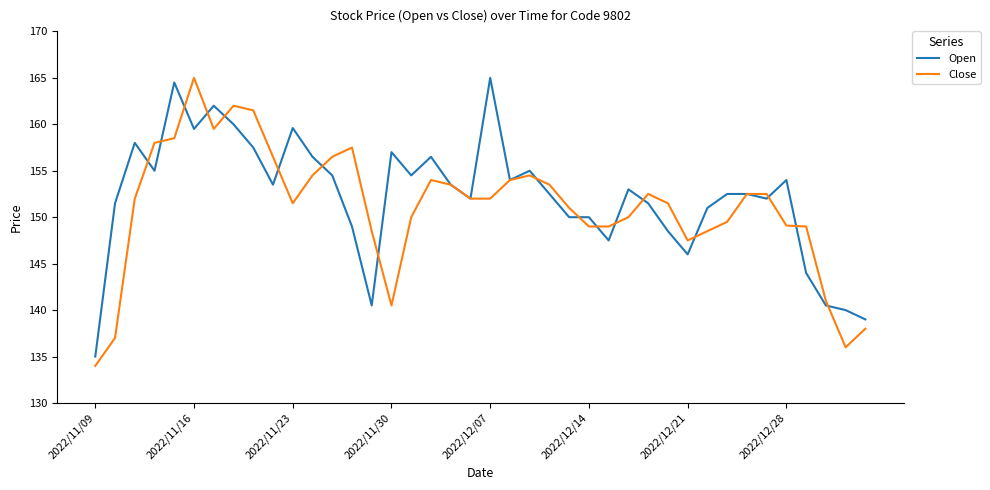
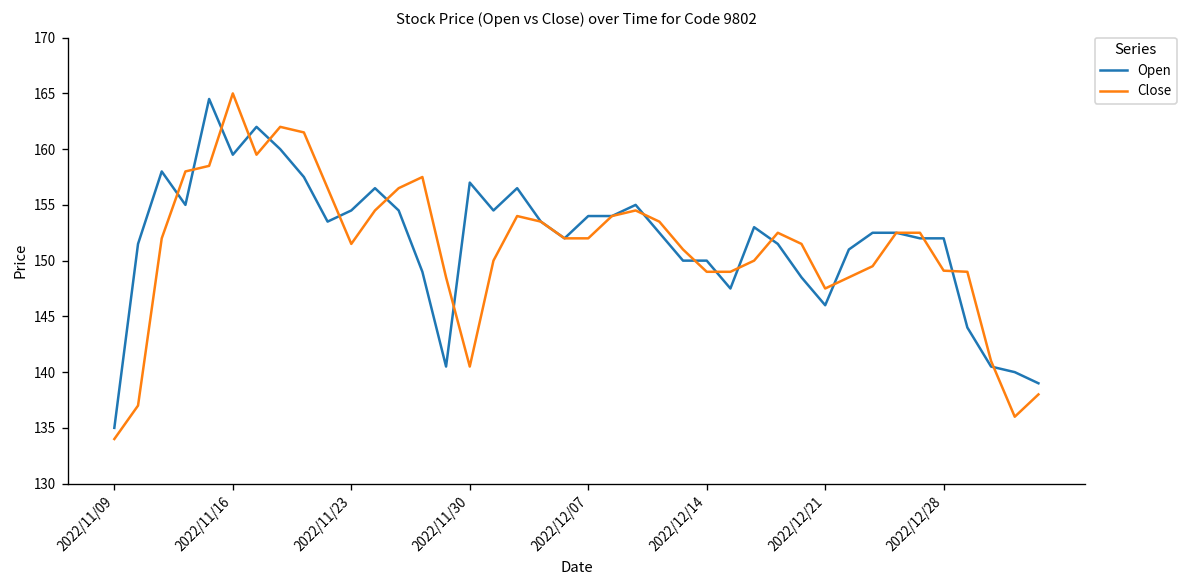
  {
    "Open": {
      "2022/11/09": 135,
      "2022/11/16": 160,
-     "2022/11/23": 160,
+     "2022/11/23": 155,
      "2022/11/30": 157,
-     "2022/12/07": 165,
+     "2022/12/07": 154,
      "2022/12/14": 150,
      "2022/12/21": 146,
-     "2022/12/28": 154
+     "2022/12/28": 152
    },
    "Close": {
      "2022/11/09": 134,
      "2022/11/16": 165,
      "2022/11/23": 152,
      "2022/11/30": 141,
      "2022/12/07": 152,
      "2022/12/14": 149,
      "2022/12/21": 148,
      "2022/12/28": 149
    }
  }
